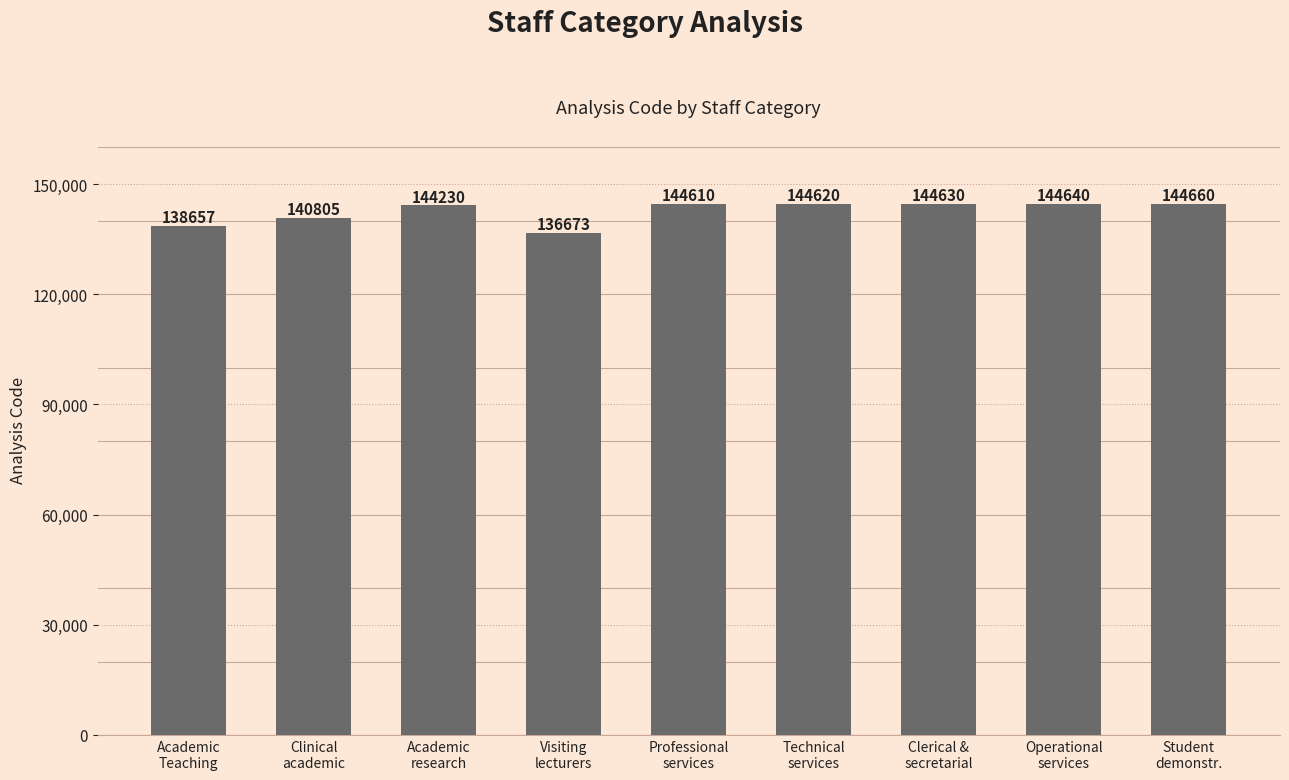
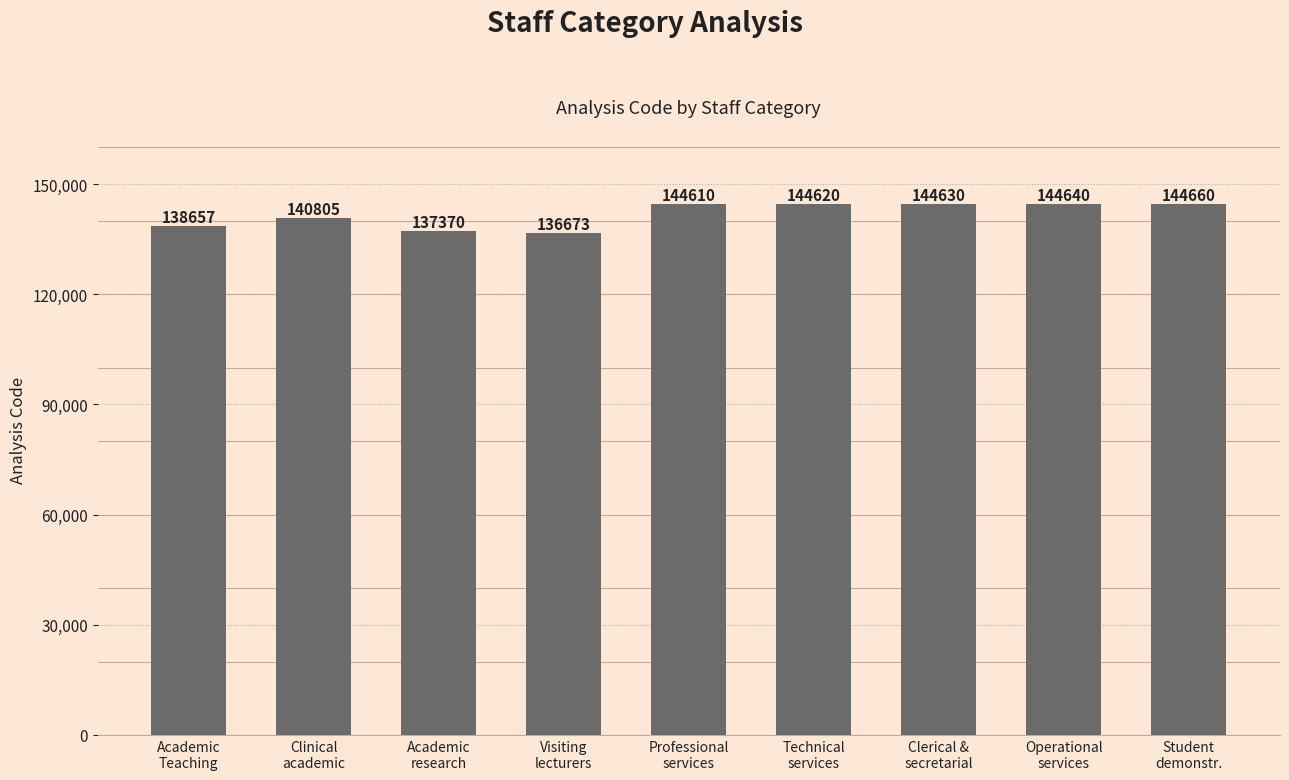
  {
    "Academic Teaching": 138657,
    "Clinical academic": 140805,
-   "Academic research": 144230,
+   "Academic research": 137370,
    "Visiting lecturers": 136673,
    "Professional services": 144610,
    "Technical services": 144620,
    "Clerical & secretarial": 144630,
    "Operational services": 144640,
    "Student demonstr.": 144660
  }
